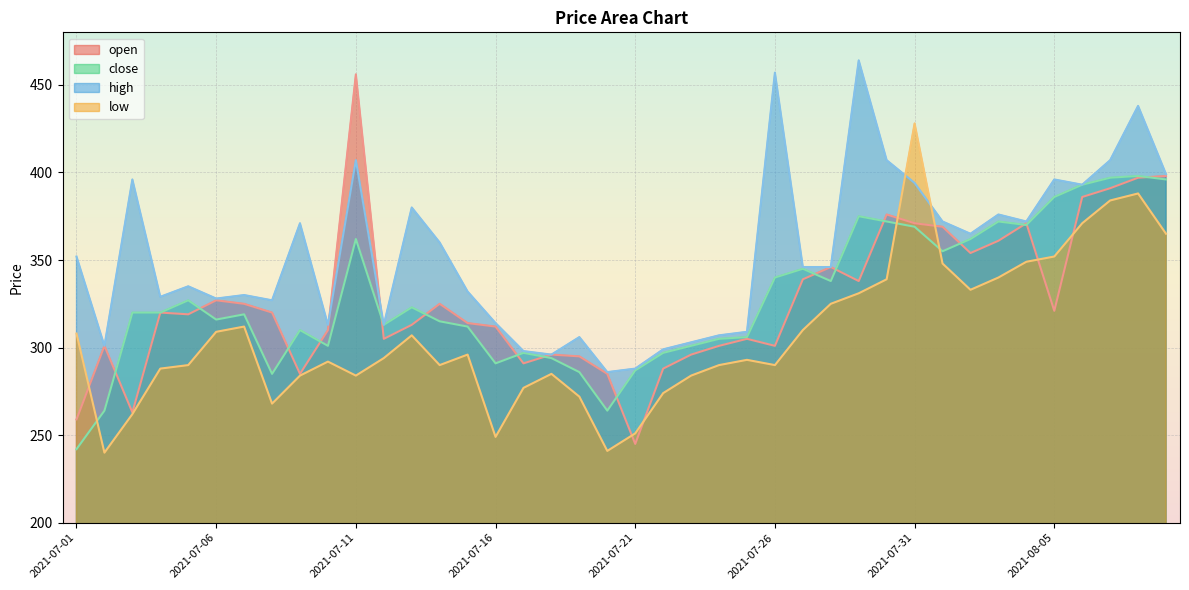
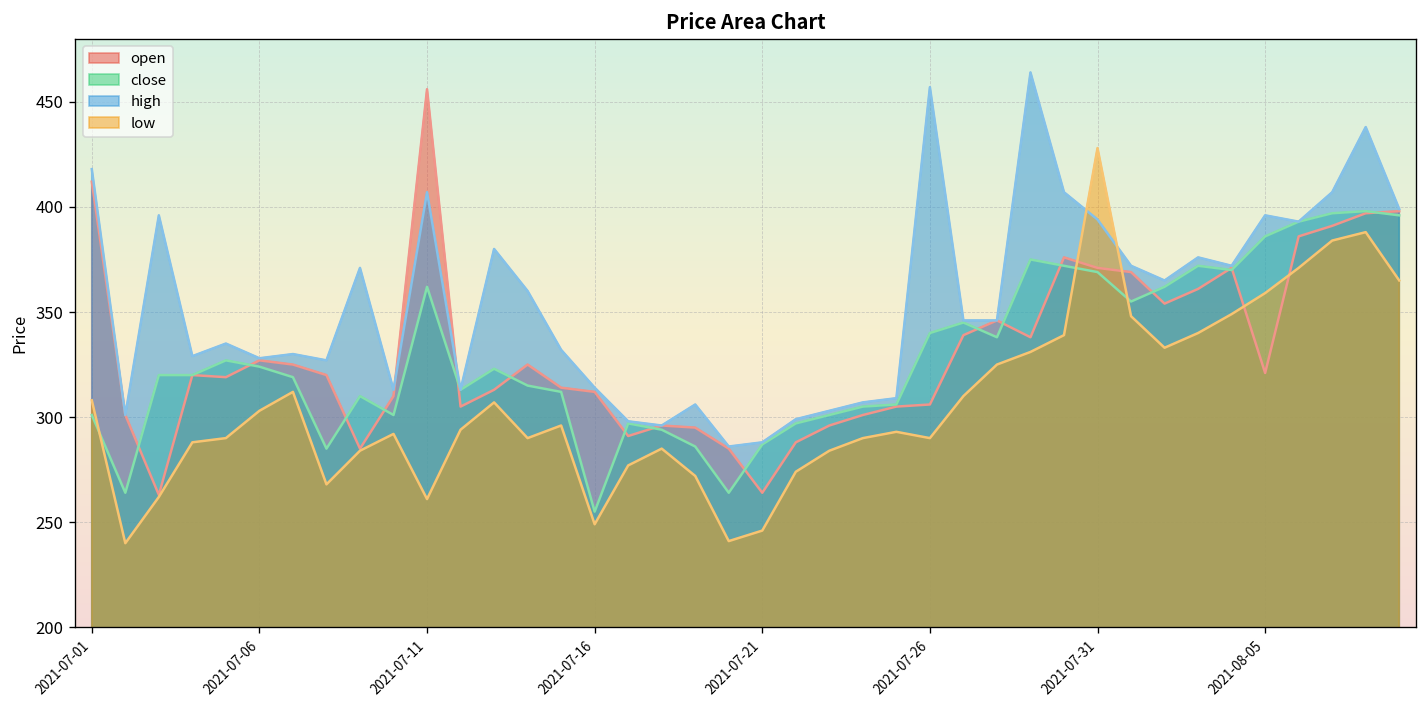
  {
    "open": {
-     "2021-07-01": 259,
+     "2021-07-01": 412,
      "2021-07-11": 456,
      "2021-07-16": 312,
-     "2021-07-21": 245,
-     "2021-07-26": 301,
+     "2021-07-21": 264,
+     "2021-07-26": 306,
      "2021-07-31": 371,
      "2021-08-05": 321
    },
    "close": {
-     "2021-07-01": 242,
-     "2021-07-06": 316,
+     "2021-07-01": 301,
+     "2021-07-06": 324,
      "2021-07-11": 362,
-     "2021-07-16": 291,
+     "2021-07-16": 255,
      "2021-07-26": 340,
      "2021-07-31": 369,
      "2021-08-05": 386
    },
    "high": {
-     "2021-07-01": 352,
+     "2021-07-01": 418,
      "2021-07-11": 407,
      "2021-07-16": 314,
      "2021-07-26": 457,
      "2021-07-31": 394,
      "2021-08-05": 396
    },
    "low": {
      "2021-07-01": 308,
-     "2021-07-06": 309,
-     "2021-07-11": 284,
+     "2021-07-06": 303,
+     "2021-07-11": 261,
      "2021-07-16": 249,
-     "2021-07-21": 251,
+     "2021-07-21": 246,
      "2021-07-26": 290,
      "2021-07-31": 428,
-     "2021-08-05": 352
+     "2021-08-05": 359
    }
  }
